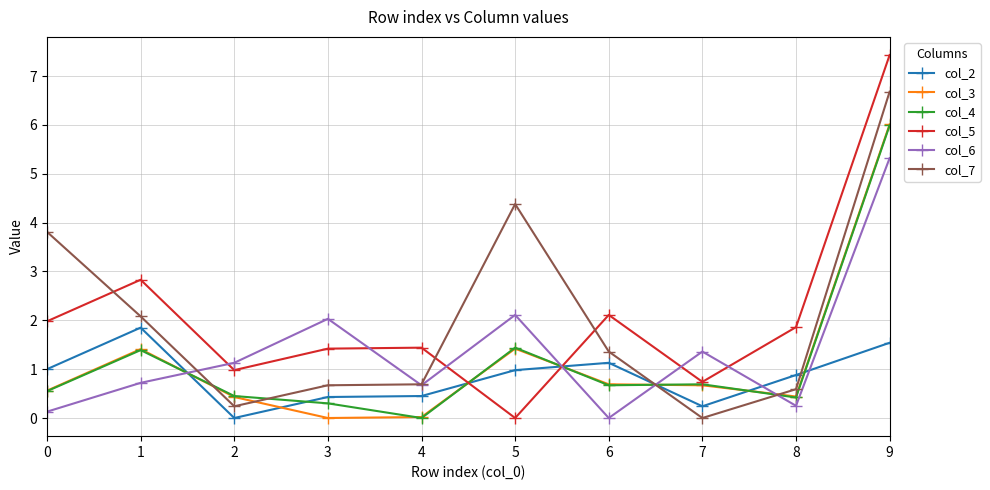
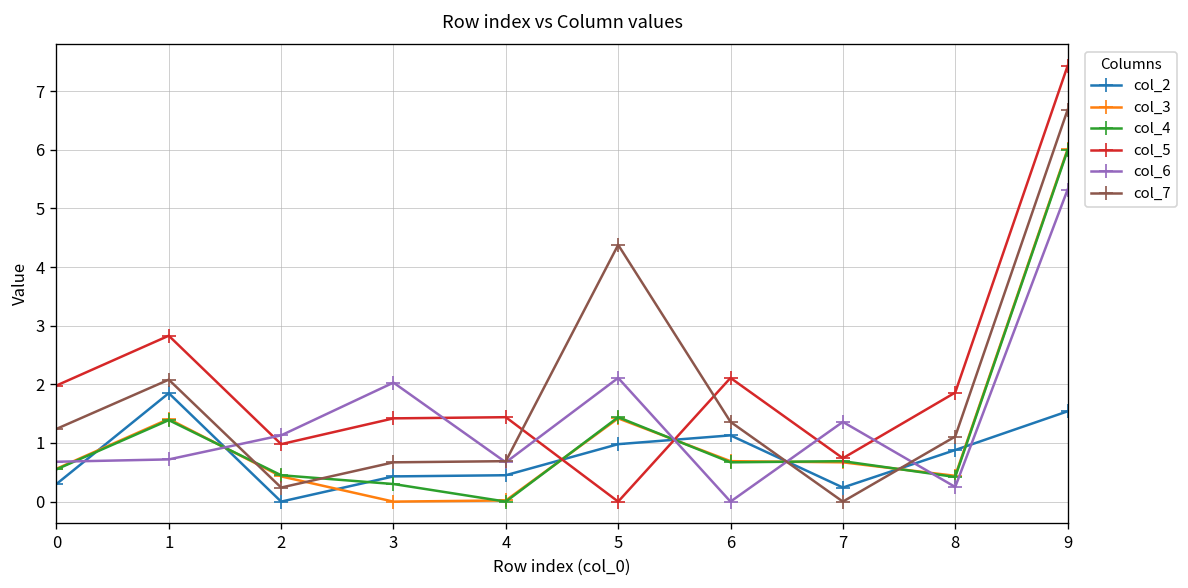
  {
    "col_2": {
-     "0": 1.0,
+     "0": 0.3,
      "1": 1.9,
      "2": 0.0,
      "3": 0.4,
      "4": 0.5,
      "5": 1.0,
      "6": 1.1,
      "7": 0.2,
      "8": 0.9,
      "9": 1.5
    },
    "col_3": {
      "3": 0.0
    },
    "col_4": {
      "3": 0.3
    },
    "col_5": {
      "0": 2.0,
      "1": 2.8,
      "2": 1.0,
      "3": 1.4,
      "4": 1.4,
      "5": 0.0,
      "6": 2.1,
      "8": 1.9,
      "9": 7.4
    },
    "col_6": {
-     "0": 0.1,
+     "0": 0.7,
      "1": 0.7,
      "2": 1.1,
      "3": 2.0,
      "5": 2.1,
      "6": 0.0,
      "7": 1.4,
      "8": 0.3,
      "9": 5.3
    },
    "col_7": {
-     "0": 3.8,
+     "0": 1.2,
      "1": 2.1,
      "2": 0.2,
      "3": 0.7,
      "5": 4.4,
      "6": 1.4,
      "7": 0.0,
-     "8": 0.6,
+     "8": 1.1,
      "9": 6.7
    }
  }
